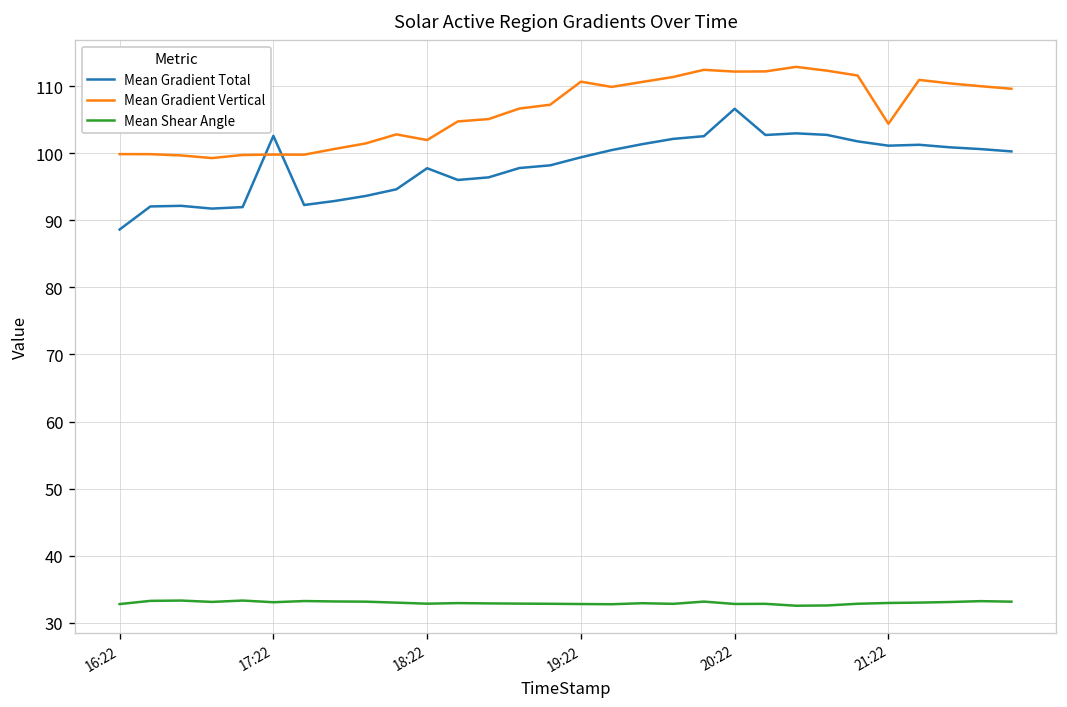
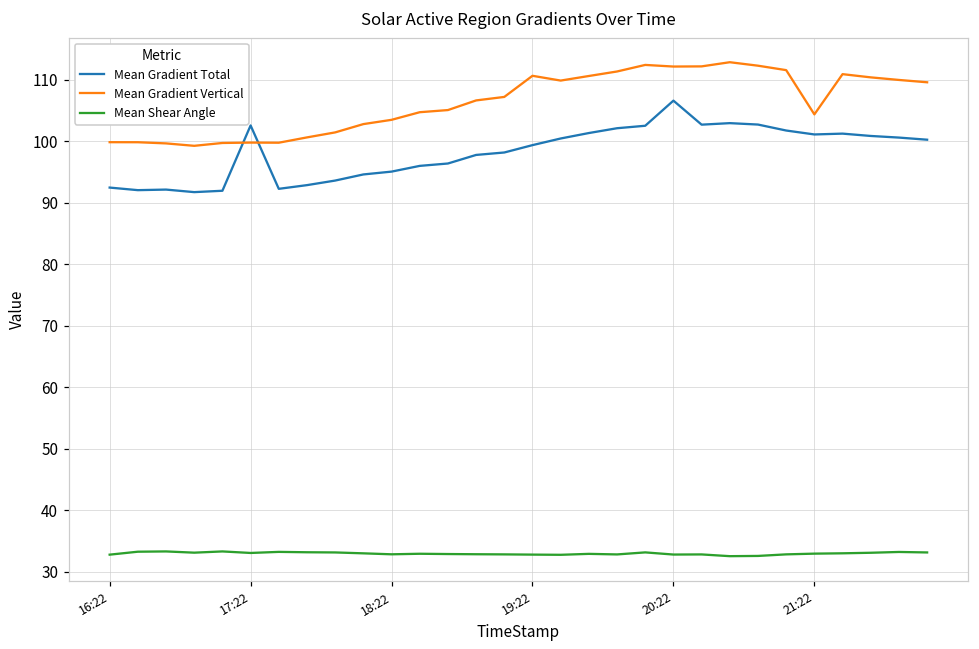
  {
    "Mean Gradient Total": {
-     "16:22": 89,
+     "16:22": 92,
      "17:22": 103,
-     "18:22": 98,
+     "18:22": 95,
      "19:22": 99,
      "20:22": 107,
      "21:22": 101
    },
    "Mean Gradient Vertical": {
      "16:22": 100,
      "17:22": 100,
-     "18:22": 102,
+     "18:22": 103,
      "19:22": 111,
      "20:22": 112,
      "21:22": 104
    },
    "Mean Shear Angle": {
      "16:22": 33,
      "17:22": 33,
      "18:22": 33,
      "19:22": 33,
      "20:22": 33,
      "21:22": 33
    }
  }
